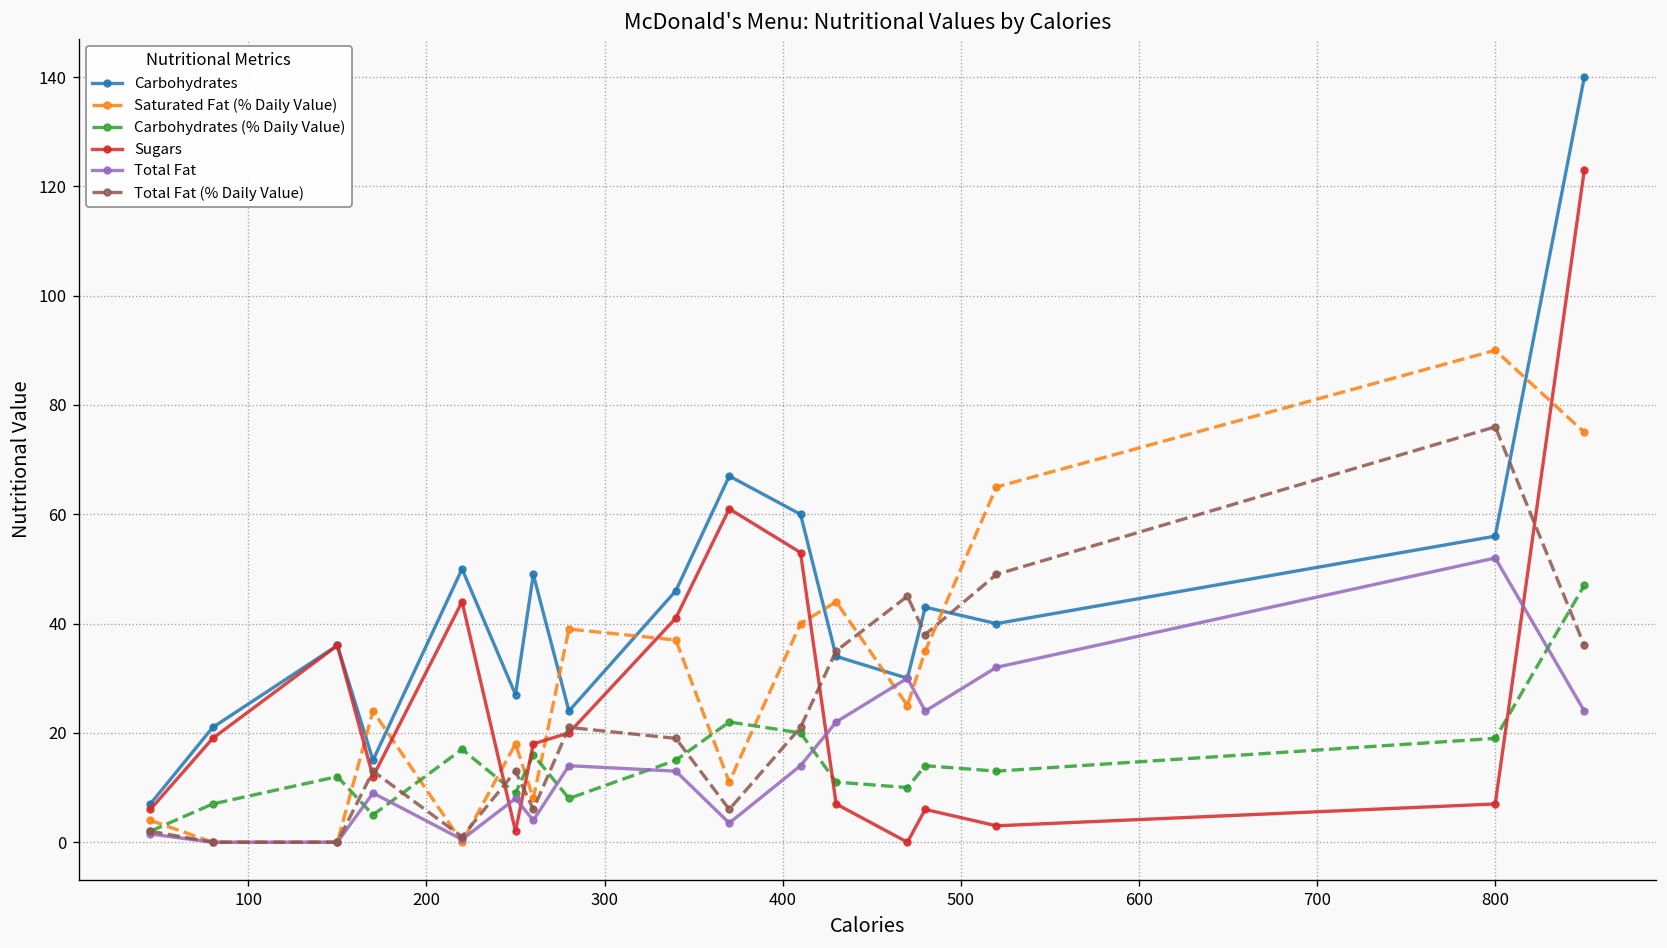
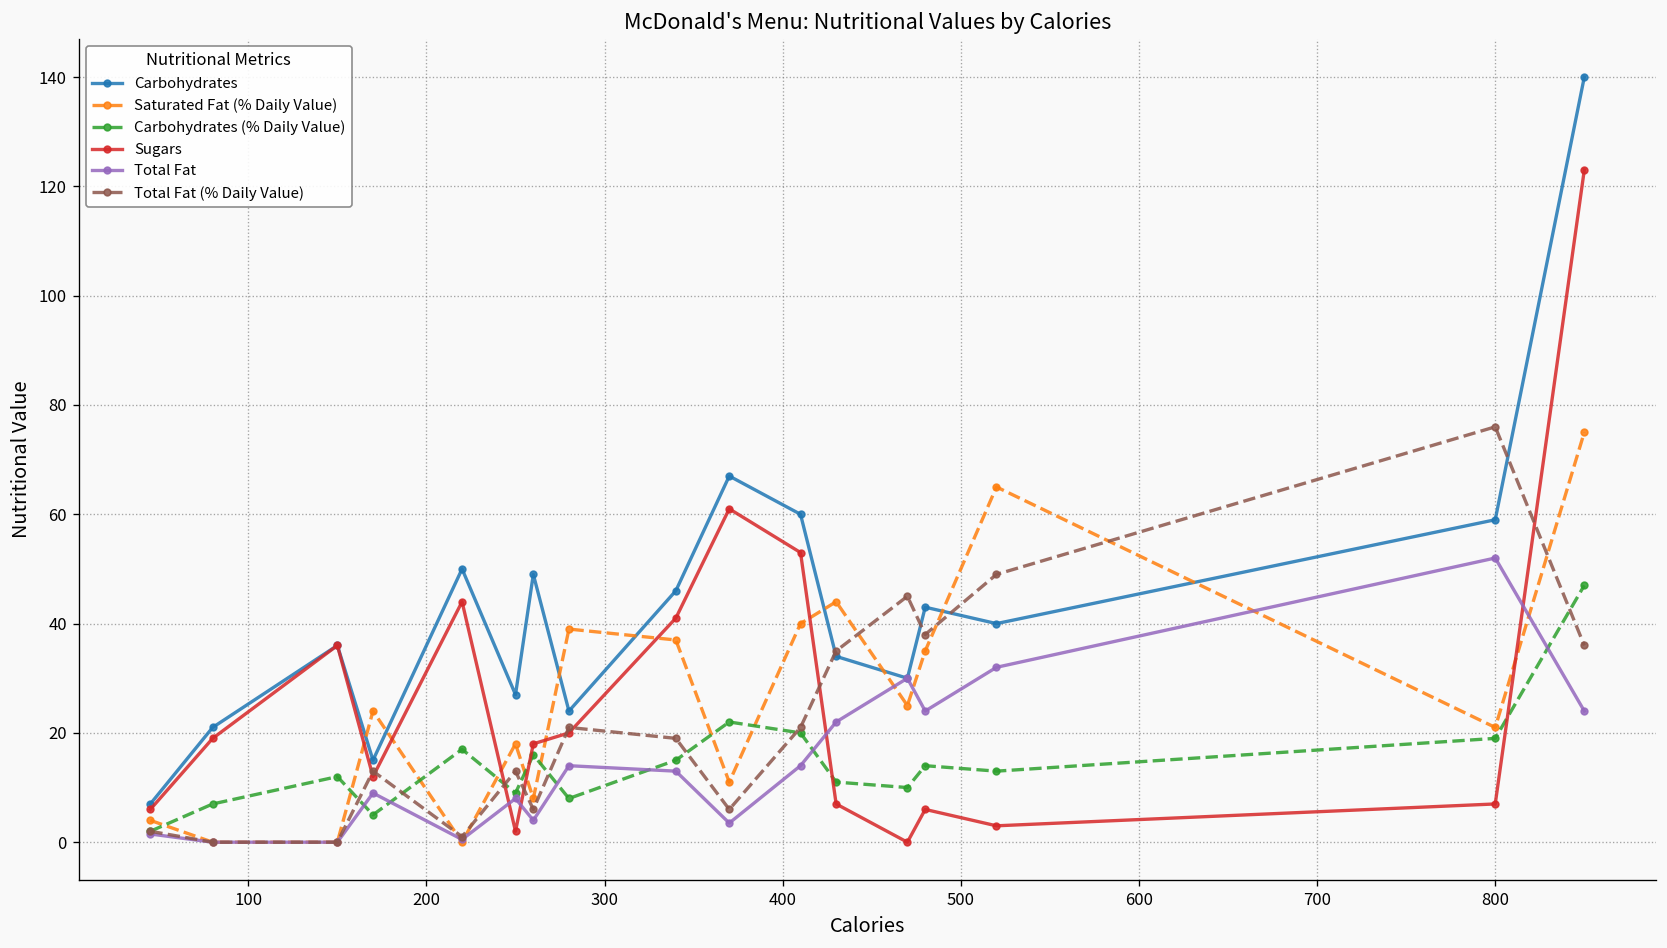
  {
    "Carbohydrates": {
-     "800": 56
+     "800": 59
    },
    "Saturated Fat (% Daily Value)": {
-     "800": 90
+     "800": 21
    },
    "Carbohydrates (% Daily Value)": {
      "800": 19
    },
    "Sugars": {
      "800": 7
    },
    "Total Fat": {
      "800": 52
    },
    "Total Fat (% Daily Value)": {
      "800": 76
    }
  }
